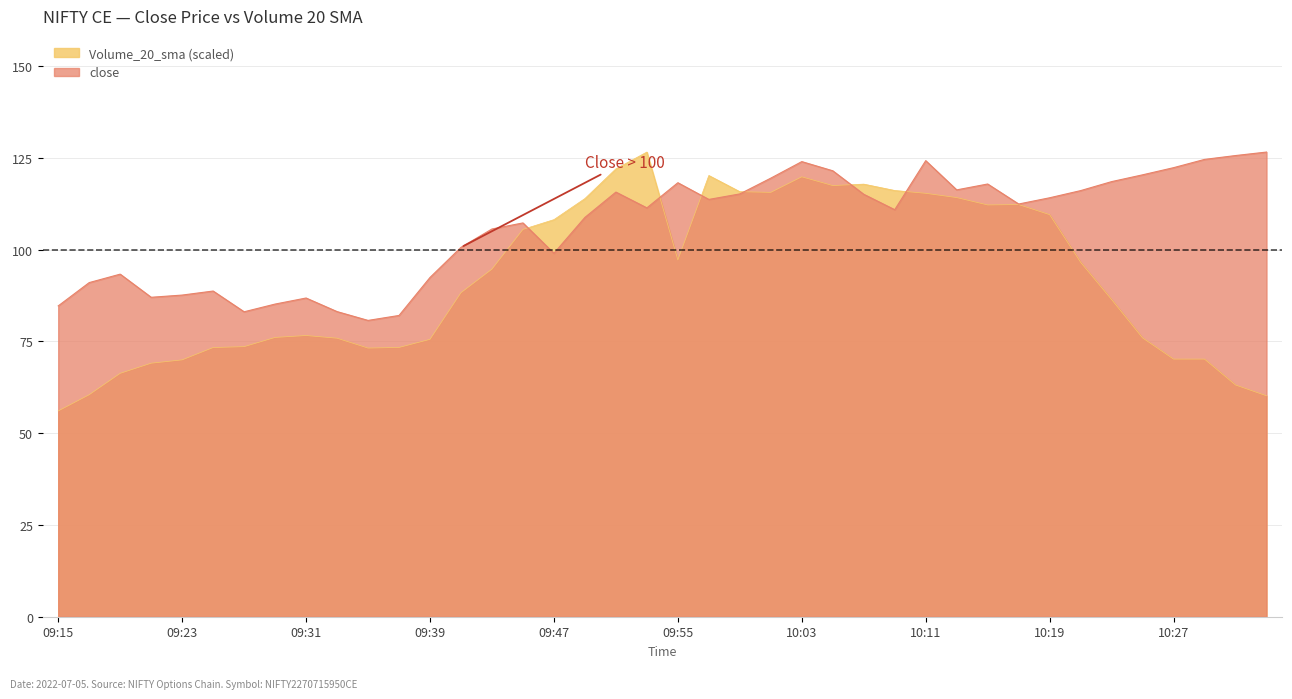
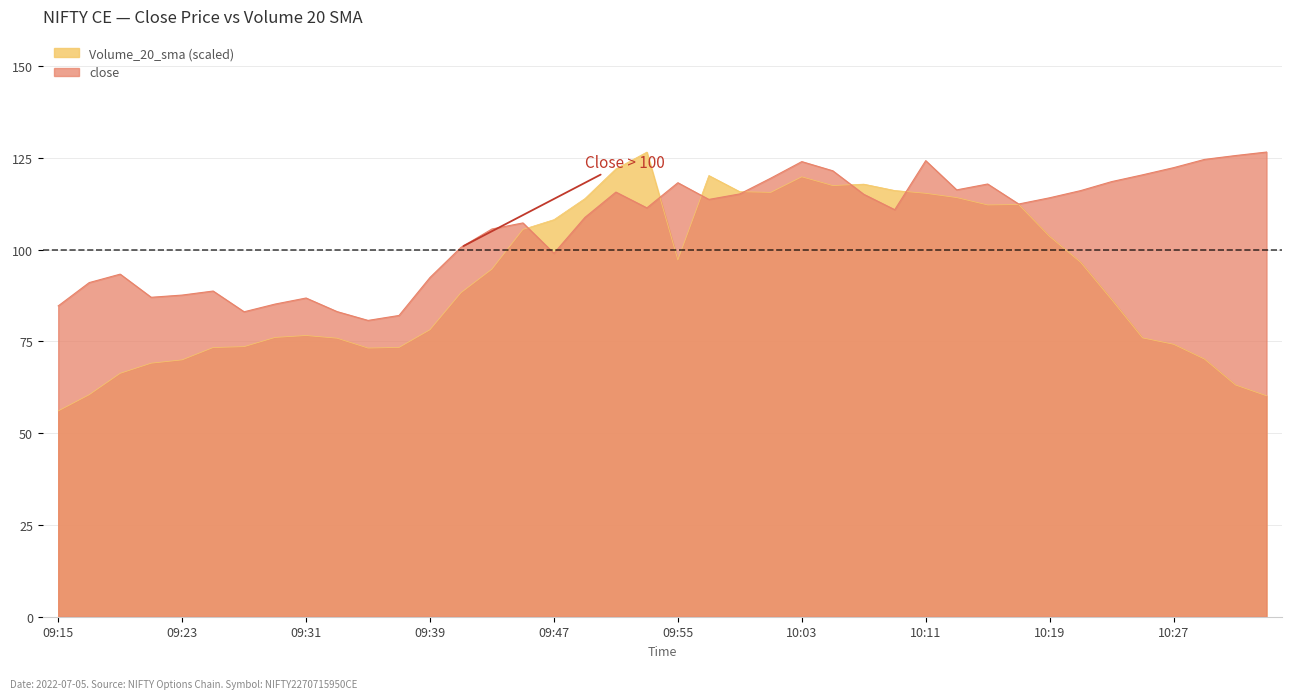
  {
    "Volume_20_sma (scaled)": {
      "09:15": 56,
      "09:23": 70,
      "09:31": 77,
-     "09:39": 76,
+     "09:39": 78,
      "09:55": 97,
      "10:03": 120,
      "10:11": 115,
-     "10:19": 110,
-     "10:27": 70
+     "10:19": 104,
+     "10:27": 74
    },
    "close": {
      "09:15": 85,
      "09:23": 88,
      "09:31": 87,
      "09:39": 92,
      "09:47": 99,
      "09:55": 118,
      "10:03": 124,
      "10:11": 124,
      "10:19": 114,
      "10:27": 122
    }
  }
